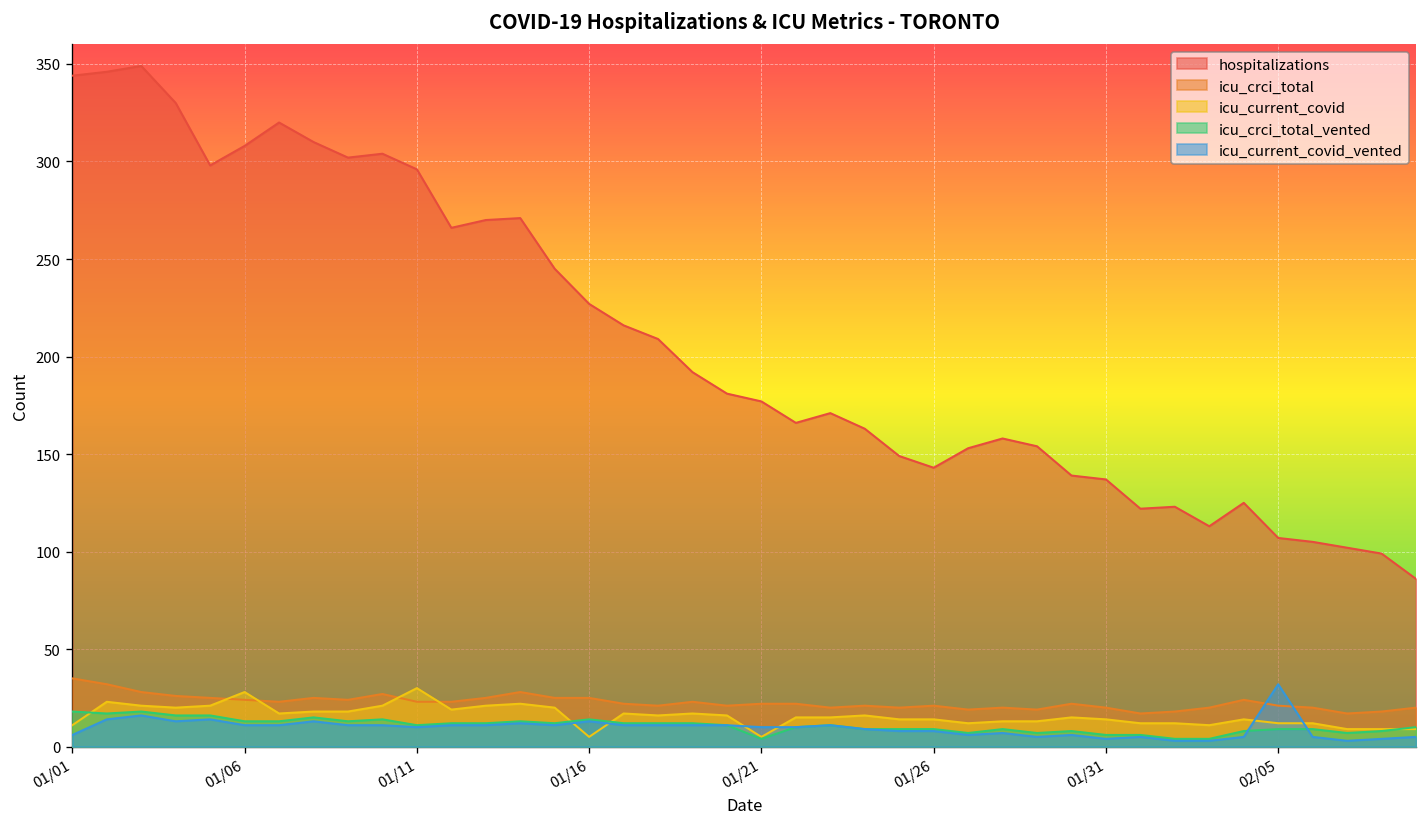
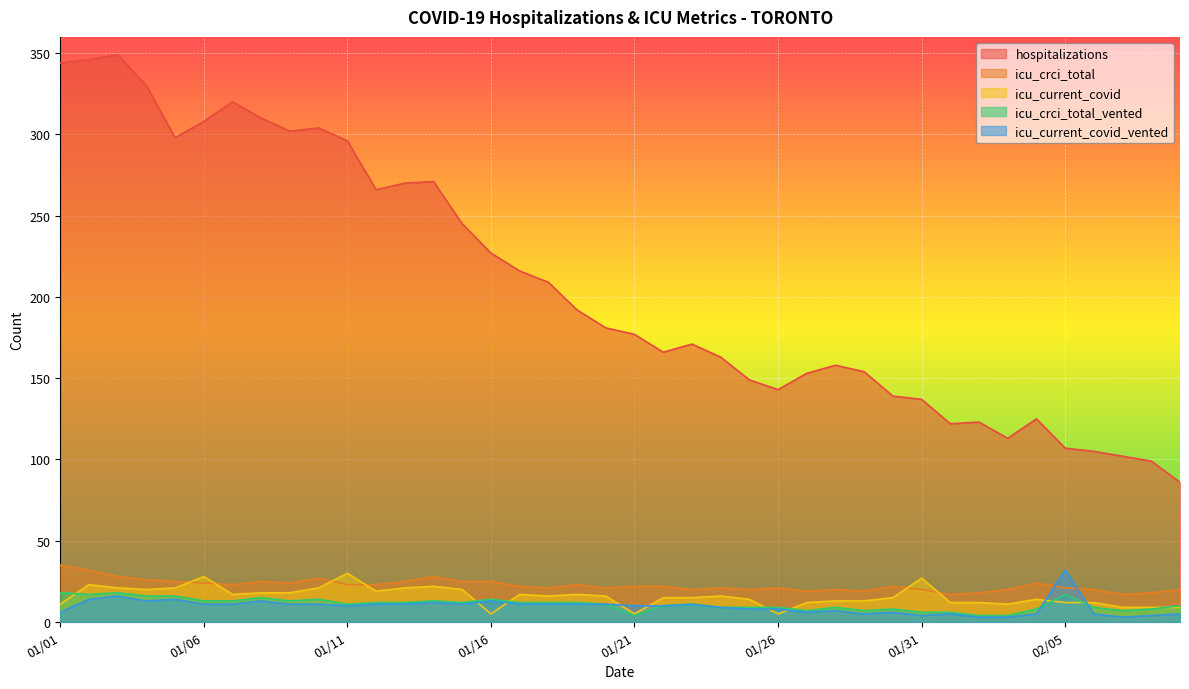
  {
    "icu_current_covid": {
      "01/01": 11,
      "01/06": 28,
      "01/11": 30,
      "01/16": 5,
-     "01/26": 14,
-     "01/31": 14,
+     "01/26": 5,
+     "01/31": 27,
      "02/05": 12
    },
    "icu_crci_total_vented": {
      "01/01": 18,
      "01/06": 13,
      "01/31": 6,
-     "02/05": 9
+     "02/05": 17
    },
    "icu_current_covid_vented": {
      "01/01": 6,
      "01/06": 11,
      "01/21": 10,
      "01/31": 4,
      "02/05": 32
    }
  }
